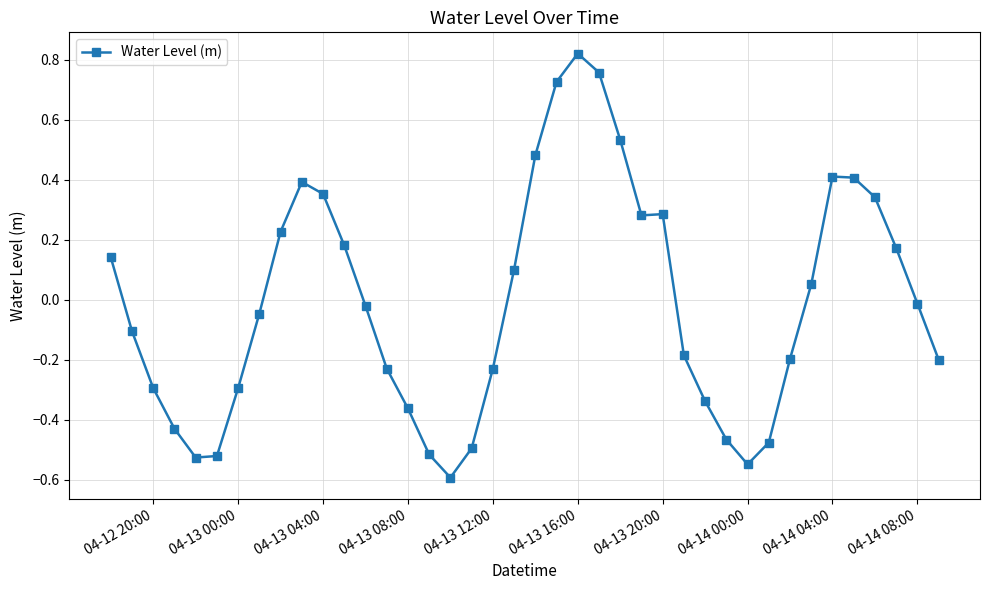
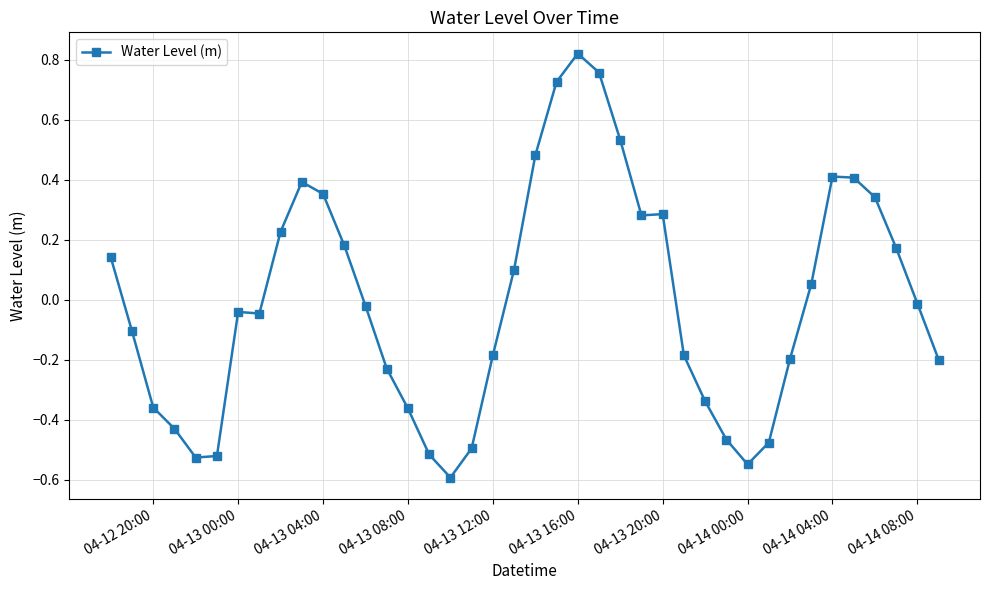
  {
-   "04-12 20:00": -0.29,
-   "04-13 00:00": -0.29,
+   "04-12 20:00": -0.36,
+   "04-13 00:00": -0.04,
    "04-13 04:00": 0.35,
    "04-13 08:00": -0.36,
-   "04-13 12:00": -0.23,
+   "04-13 12:00": -0.19,
    "04-13 16:00": 0.82,
    "04-13 20:00": 0.29,
    "04-14 00:00": -0.55,
    "04-14 04:00": 0.41,
    "04-14 08:00": -0.01
  }
